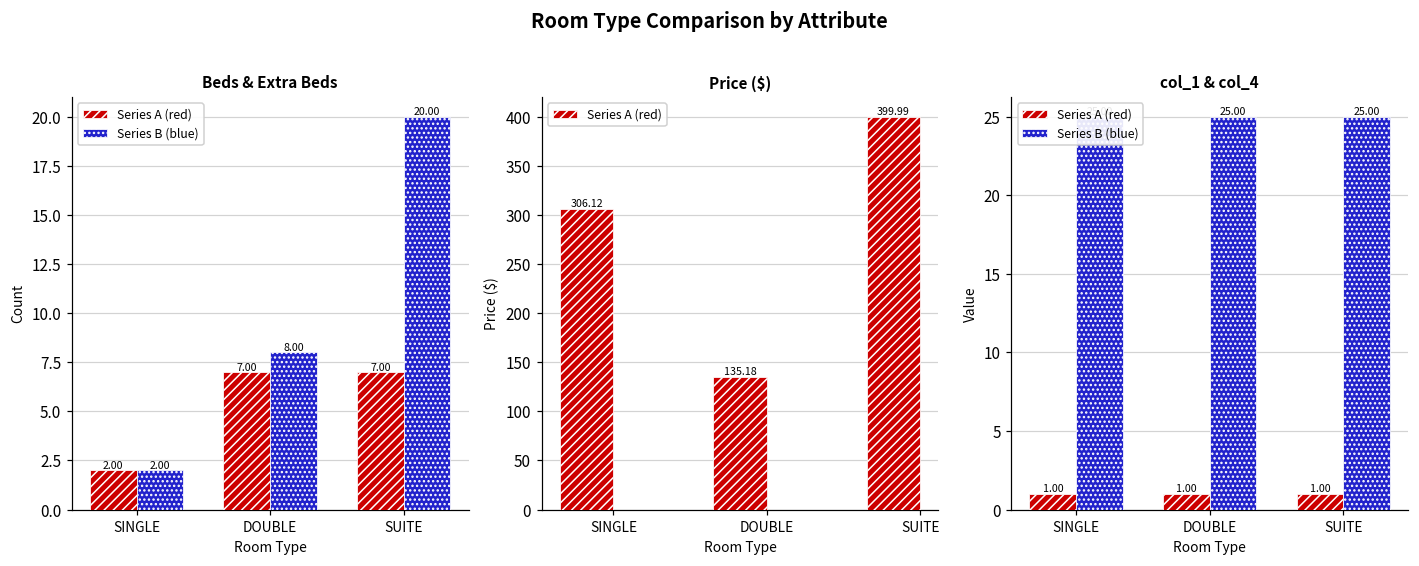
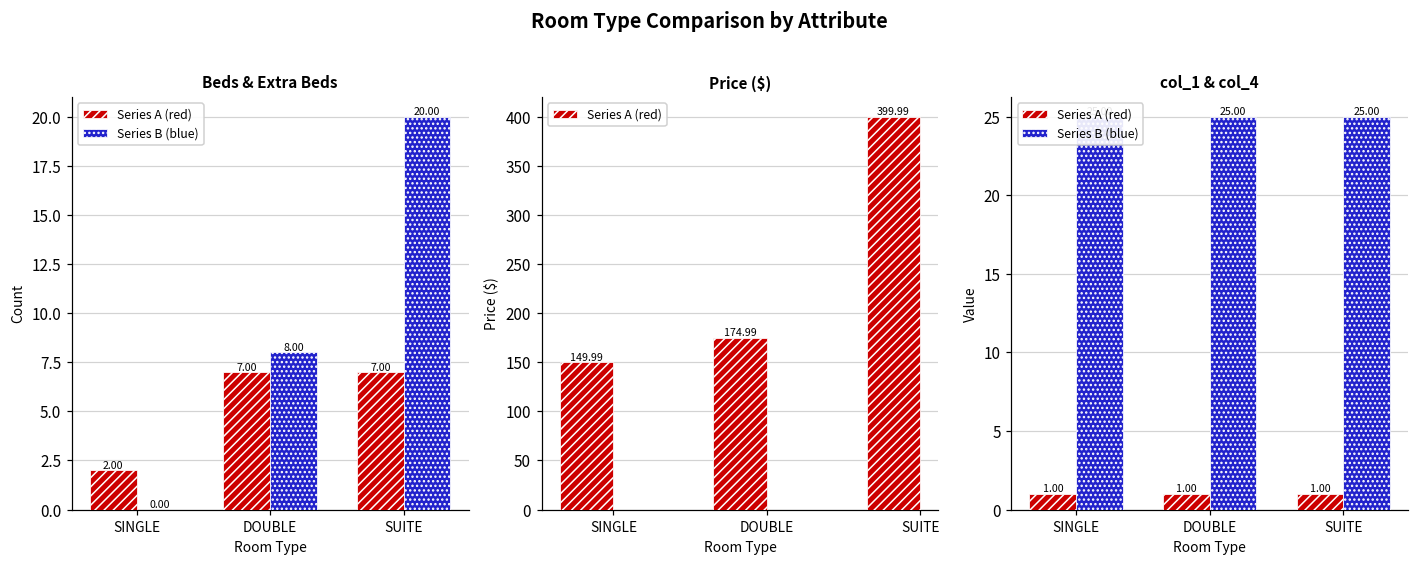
  {
    "Beds & Extra Beds": {
      "Series A (red)": {
        "SINGLE": 2.00,
        "DOUBLE": 7.00,
        "SUITE": 7.00
      },
      "Series B (blue)": {
-       "SINGLE": 2.00,
+       "SINGLE": 0.00,
        "DOUBLE": 8.00,
        "SUITE": 20.00
      }
    },
    "Price ($)": {
-     "SINGLE": 306.12,
-     "DOUBLE": 135.18,
+     "SINGLE": 149.99,
+     "DOUBLE": 174.99,
      "SUITE": 399.99
    },
    "col_1 & col_4": {
      "Series A (red)": {
        "SINGLE": 1.00,
        "DOUBLE": 1.00,
        "SUITE": 1.00
      },
      "Series B (blue)": {
        "DOUBLE": 25.00,
        "SUITE": 25.00
      }
    }
  }
